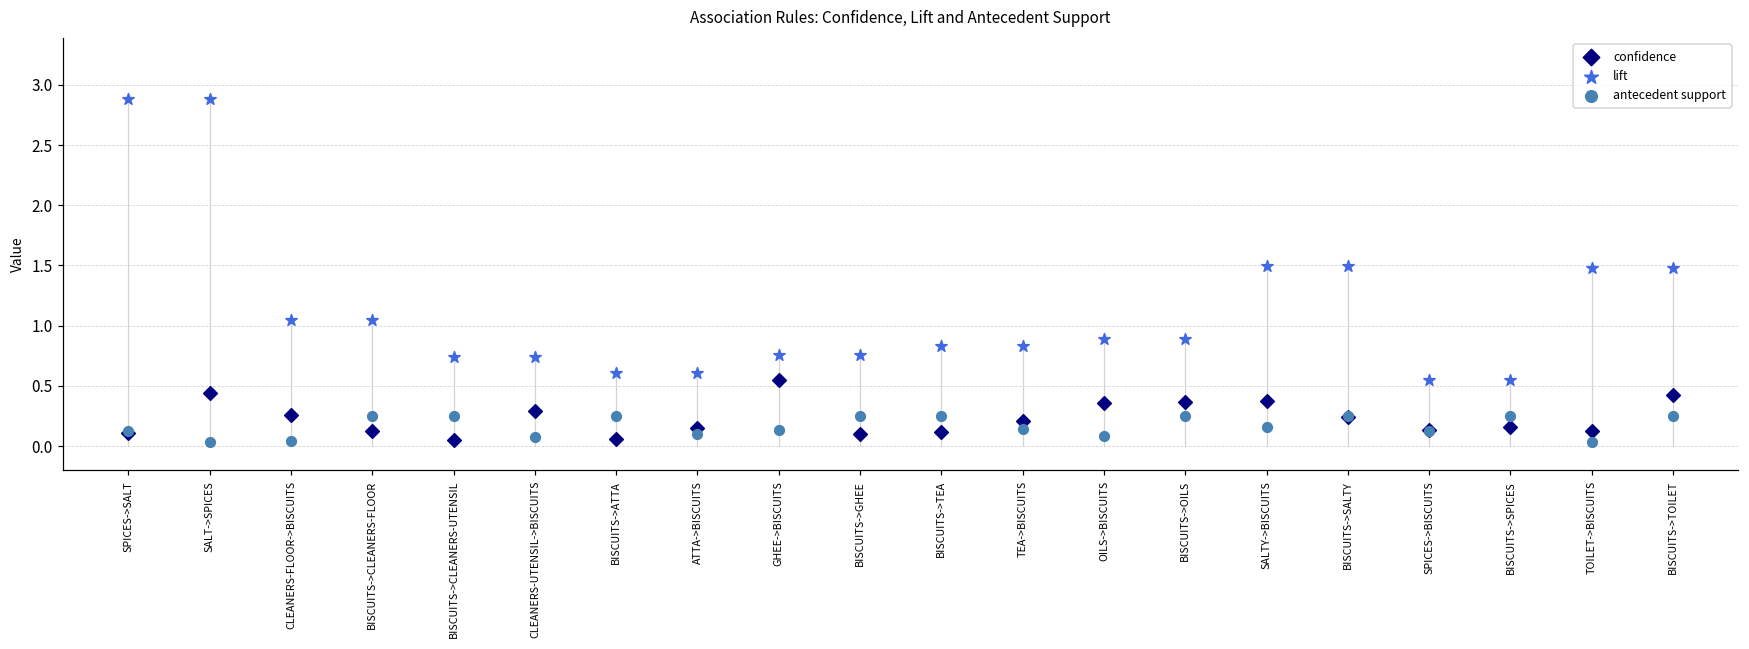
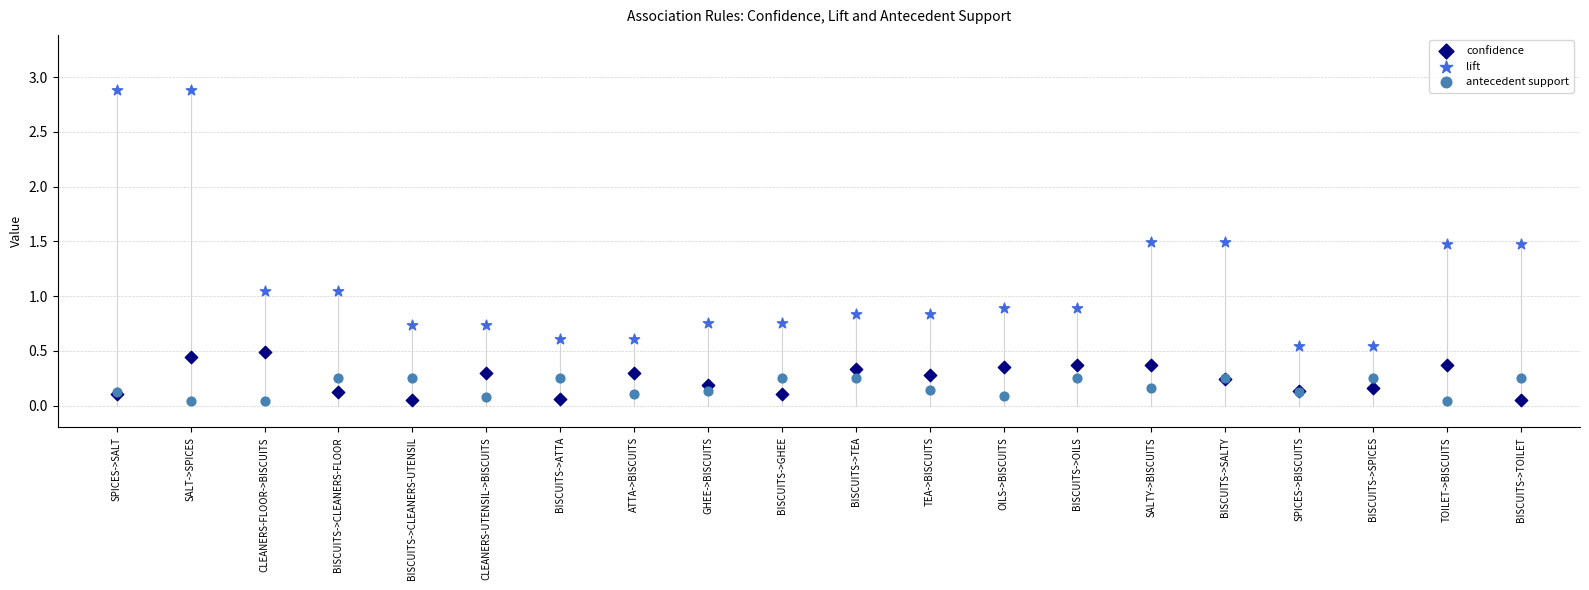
  {
    "confidence": {
-     "CLEANERS-FLOOR->BISCUITS": 0.26,
-     "ATTA->BISCUITS": 0.15,
-     "GHEE->BISCUITS": 0.55,
-     "BISCUITS->TEA": 0.12,
-     "TEA->BISCUITS": 0.21,
-     "TOILET->BISCUITS": 0.13,
-     "BISCUITS->TOILET": 0.42
+     "CLEANERS-FLOOR->BISCUITS": 0.49,
+     "ATTA->BISCUITS": 0.30,
+     "GHEE->BISCUITS": 0.19,
+     "BISCUITS->TEA": 0.34,
+     "TEA->BISCUITS": 0.28,
+     "TOILET->BISCUITS": 0.37,
+     "BISCUITS->TOILET": 0.05
    }
  }
